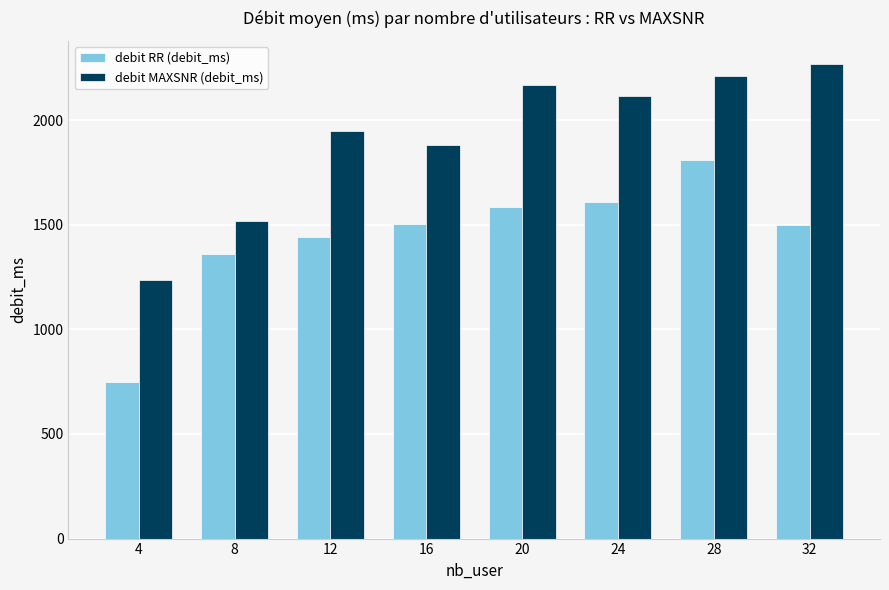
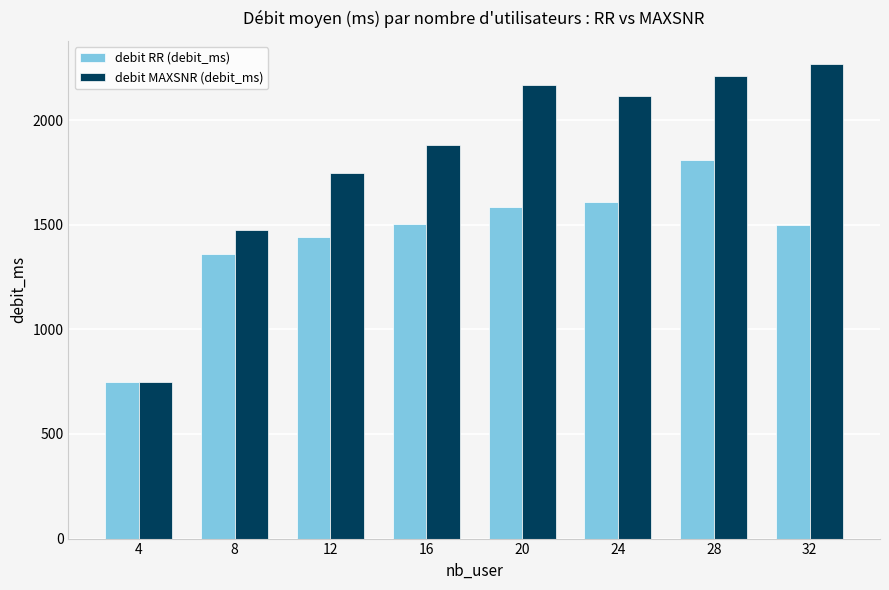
  {
    "debit RR (debit_ms)": {
      "4": 750,
      "8": 1360,
      "12": 1440,
      "16": 1500,
      "20": 1580,
      "24": 1610,
      "28": 1810,
      "32": 1500
    },
    "debit MAXSNR (debit_ms)": {
-     "4": 1230,
-     "8": 1520,
-     "12": 1950,
+     "4": 750,
+     "8": 1480,
+     "12": 1750,
      "16": 1880,
      "20": 2170,
      "24": 2120,
      "28": 2210,
      "32": 2270
    }
  }
